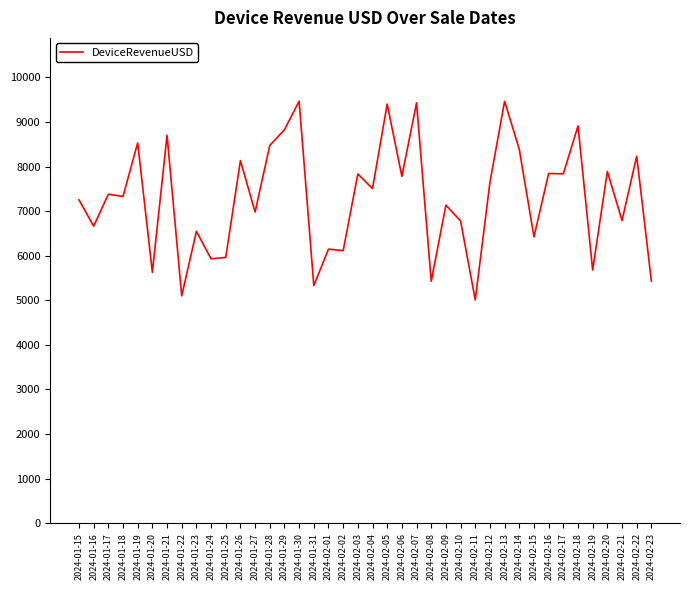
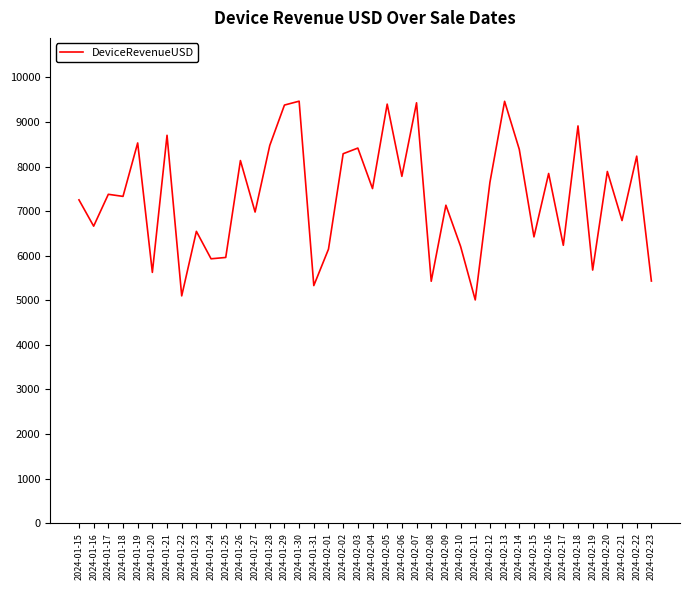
  {
    "2024-01-15": 7300,
    "2024-01-16": 6700,
    "2024-01-17": 7400,
    "2024-01-18": 7300,
    "2024-01-19": 8500,
    "2024-01-20": 5600,
    "2024-01-21": 8700,
    "2024-01-22": 5100,
    "2024-01-23": 6500,
    "2024-01-24": 5900,
    "2024-01-25": 6000,
    "2024-01-26": 8100,
    "2024-01-27": 7000,
    "2024-01-28": 8500,
-   "2024-01-29": 8800,
+   "2024-01-29": 9400,
    "2024-01-30": 9500,
    "2024-01-31": 5300,
    "2024-02-01": 6100,
-   "2024-02-02": 6100,
-   "2024-02-03": 7800,
+   "2024-02-02": 8300,
+   "2024-02-03": 8400,
    "2024-02-04": 7500,
    "2024-02-05": 9400,
    "2024-02-06": 7800,
    "2024-02-07": 9400,
    "2024-02-08": 5400,
    "2024-02-09": 7100,
-   "2024-02-10": 6800,
+   "2024-02-10": 6200,
    "2024-02-11": 5000,
    "2024-02-12": 7600,
    "2024-02-13": 9500,
    "2024-02-14": 8400,
    "2024-02-15": 6400,
    "2024-02-16": 7800,
-   "2024-02-17": 7800,
+   "2024-02-17": 6200,
    "2024-02-18": 8900,
    "2024-02-19": 5700,
    "2024-02-20": 7900,
    "2024-02-21": 6800,
    "2024-02-22": 8200,
    "2024-02-23": 5400
  }
